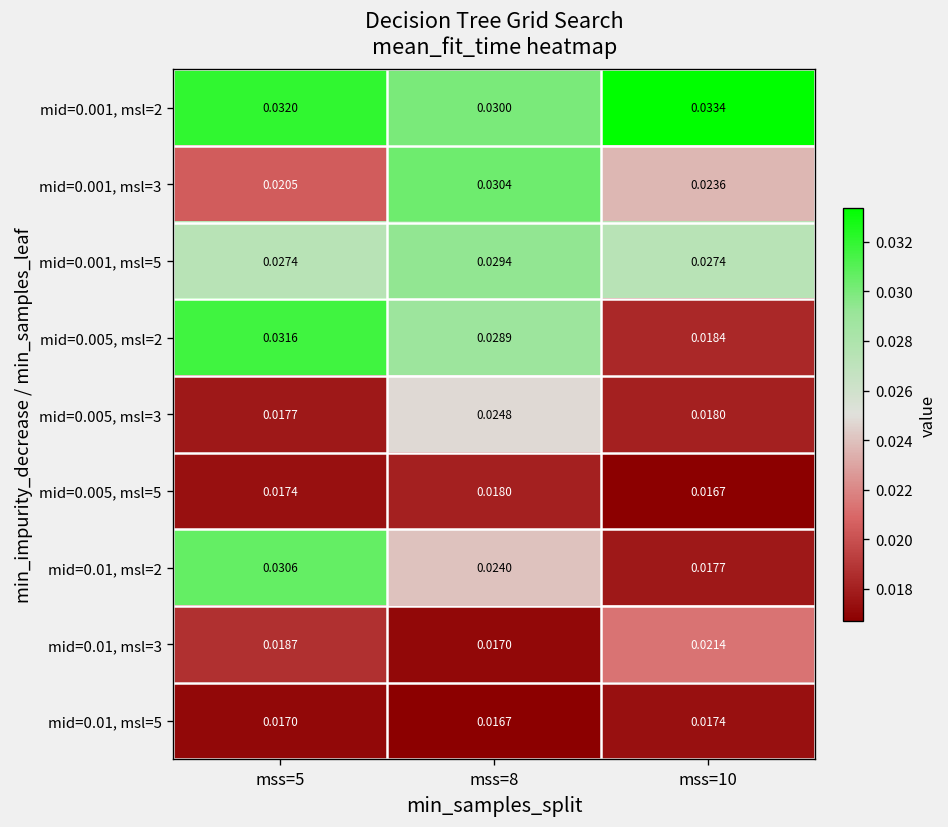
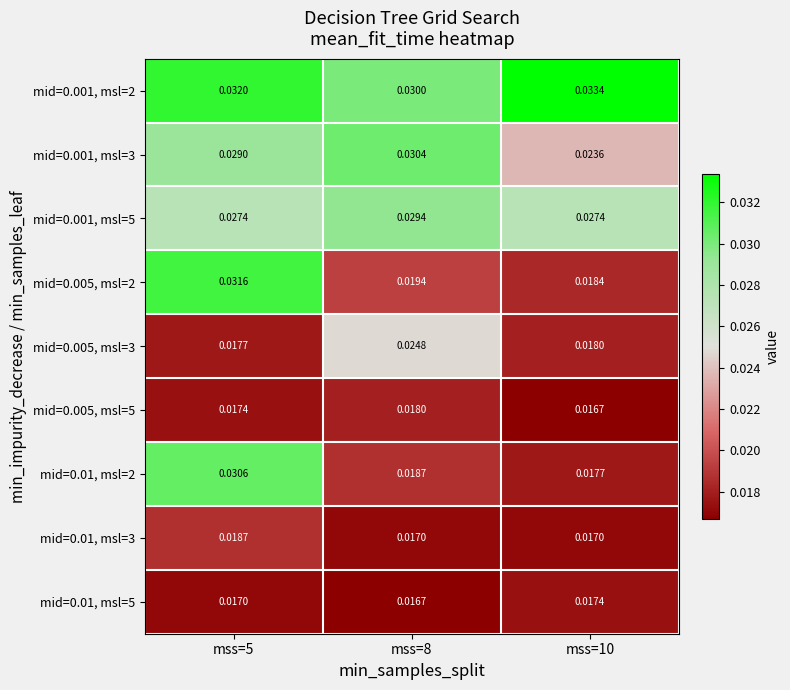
  {
    "mid=0.001, msl=2": {
      "mss=5": 0.0320,
      "mss=8": 0.0300,
      "mss=10": 0.0334
    },
    "mid=0.001, msl=3": {
-     "mss=5": 0.0205,
+     "mss=5": 0.0290,
      "mss=8": 0.0304,
      "mss=10": 0.0236
    },
    "mid=0.001, msl=5": {
      "mss=5": 0.0274,
      "mss=8": 0.0294,
      "mss=10": 0.0274
    },
    "mid=0.005, msl=2": {
      "mss=5": 0.0316,
-     "mss=8": 0.0289,
+     "mss=8": 0.0194,
      "mss=10": 0.0184
    },
    "mid=0.005, msl=3": {
      "mss=5": 0.0177,
      "mss=8": 0.0248,
      "mss=10": 0.0180
    },
    "mid=0.005, msl=5": {
      "mss=5": 0.0174,
      "mss=8": 0.0180,
      "mss=10": 0.0167
    },
    "mid=0.01, msl=2": {
      "mss=5": 0.0306,
-     "mss=8": 0.0240,
+     "mss=8": 0.0187,
      "mss=10": 0.0177
    },
    "mid=0.01, msl=3": {
      "mss=5": 0.0187,
      "mss=8": 0.0170,
-     "mss=10": 0.0214
+     "mss=10": 0.0170
    },
    "mid=0.01, msl=5": {
      "mss=5": 0.0170,
      "mss=8": 0.0167,
      "mss=10": 0.0174
    }
  }
